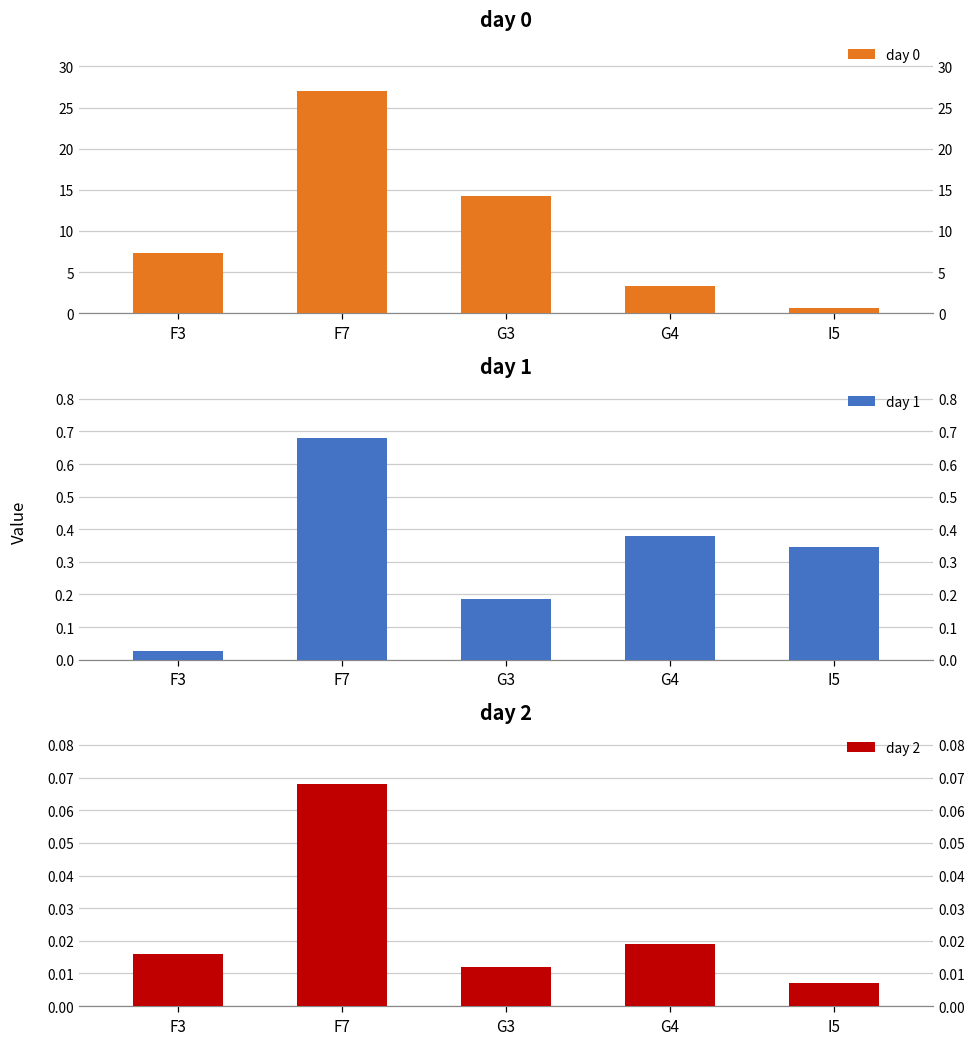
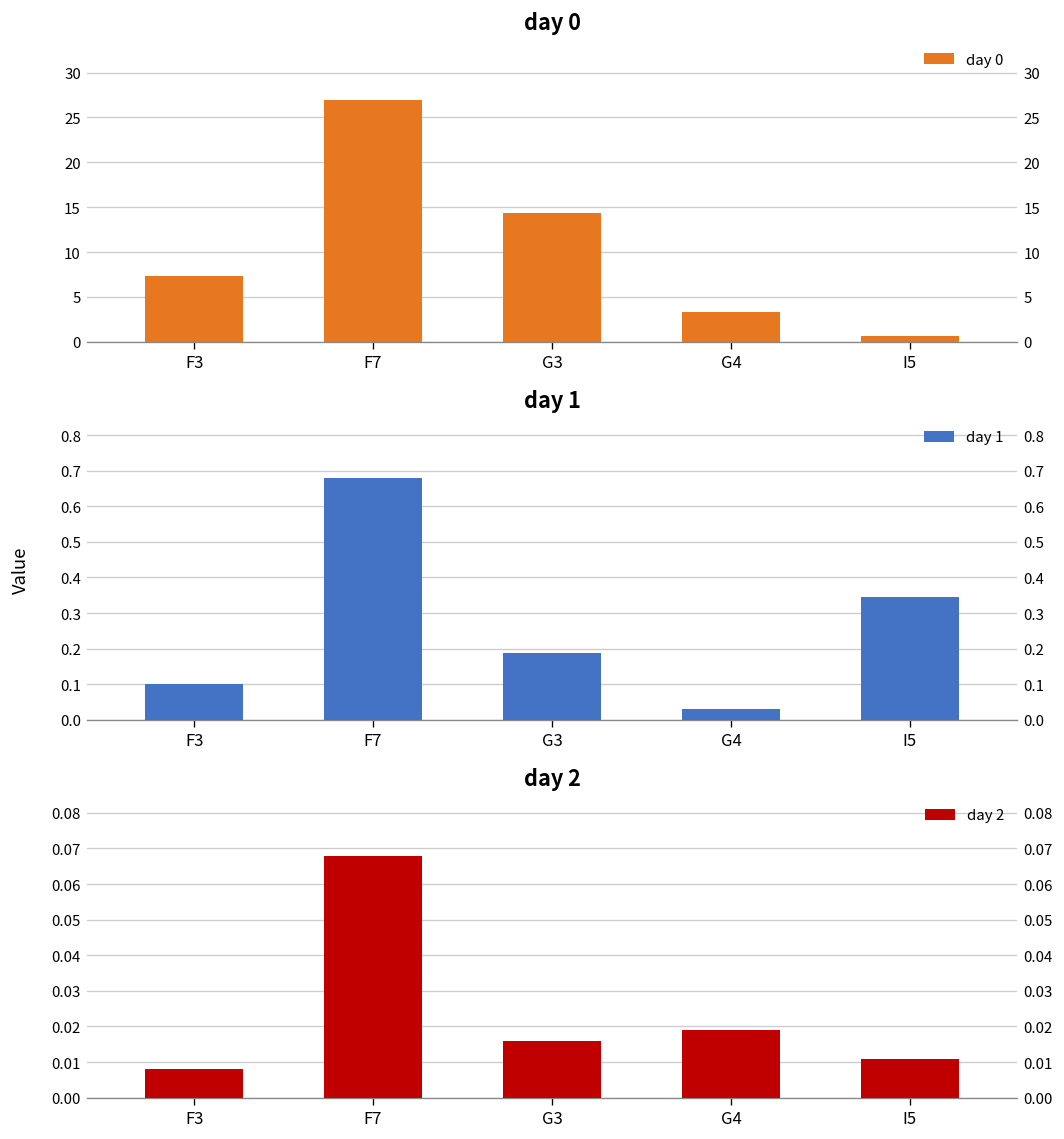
  {
    "day 0": {
      "F3": 7,
      "F7": 27,
      "G3": 14,
      "G4": 3,
      "I5": 1
    },
    "day 1": {
-     "F3": 0.03,
+     "F3": 0.10,
      "F7": 0.68,
      "G3": 0.19,
-     "G4": 0.38,
+     "G4": 0.03,
      "I5": 0.35
    },
    "day 2": {
-     "F3": 0.016,
+     "F3": 0.008,
      "F7": 0.068,
-     "G3": 0.012,
+     "G3": 0.016,
      "G4": 0.019,
-     "I5": 0.007
+     "I5": 0.011
    }
  }
